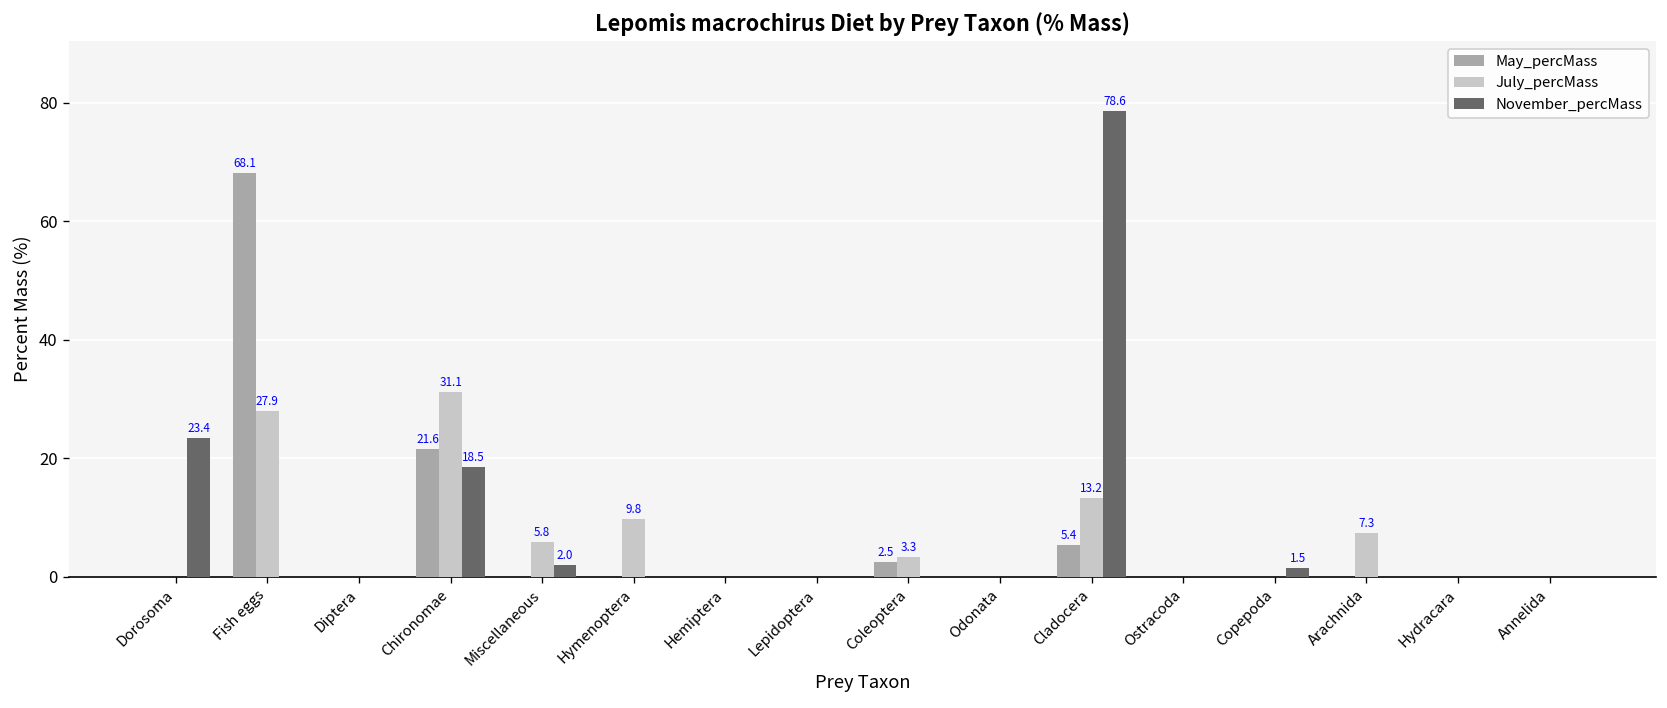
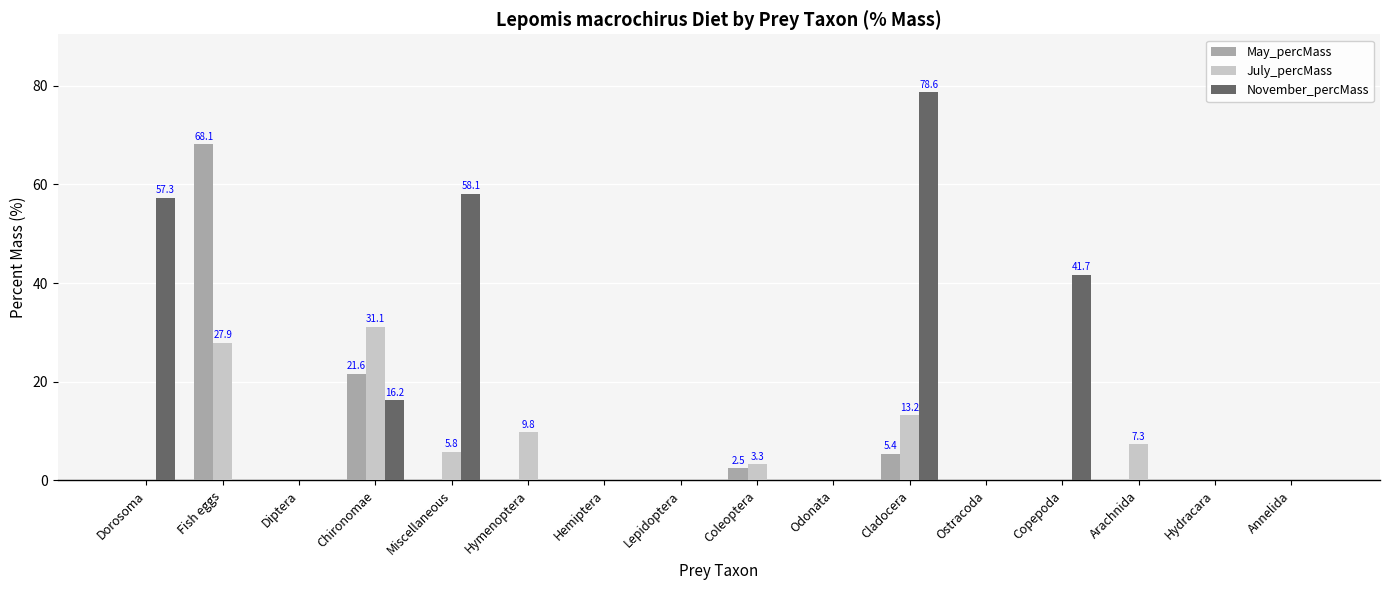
  {
    "November_percMass": {
-     "Dorosoma": 23.4,
-     "Chironomae": 18.5,
-     "Miscellaneous": 2.0,
+     "Dorosoma": 57.3,
+     "Chironomae": 16.2,
+     "Miscellaneous": 58.1,
      "Cladocera": 78.6,
-     "Copepoda": 1.5
+     "Copepoda": 41.7
    }
  }
